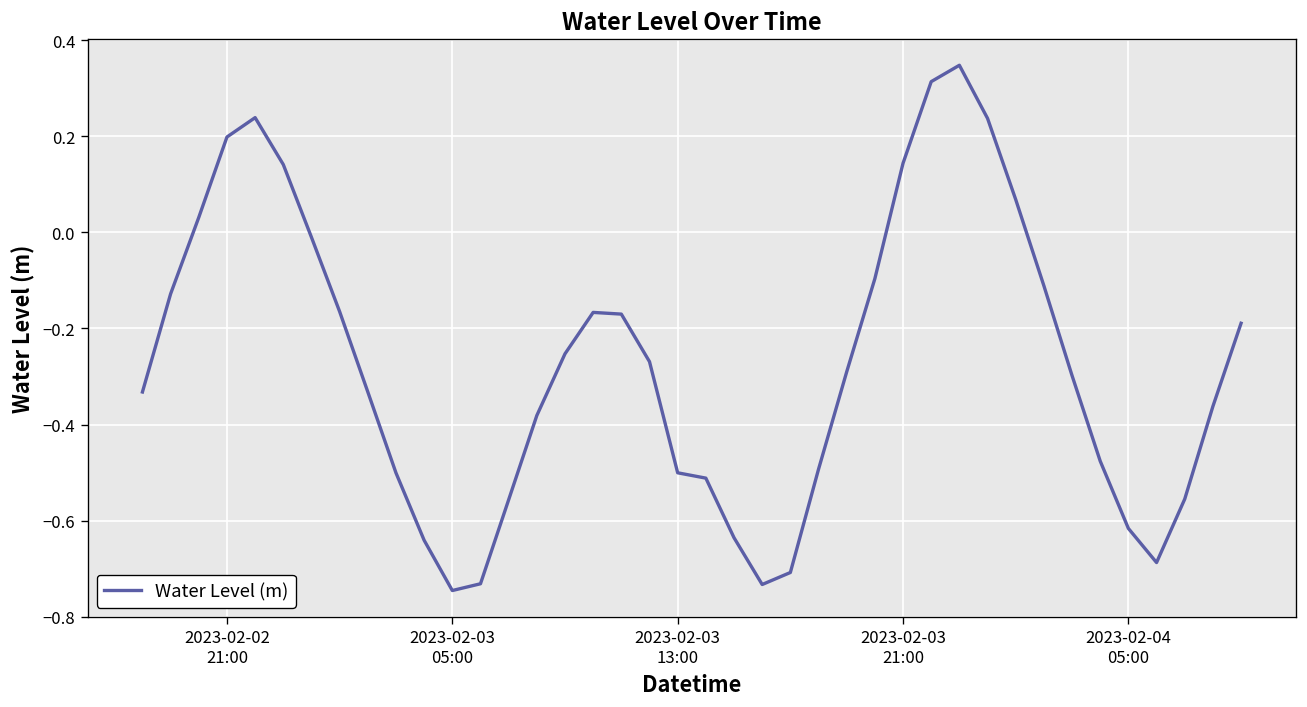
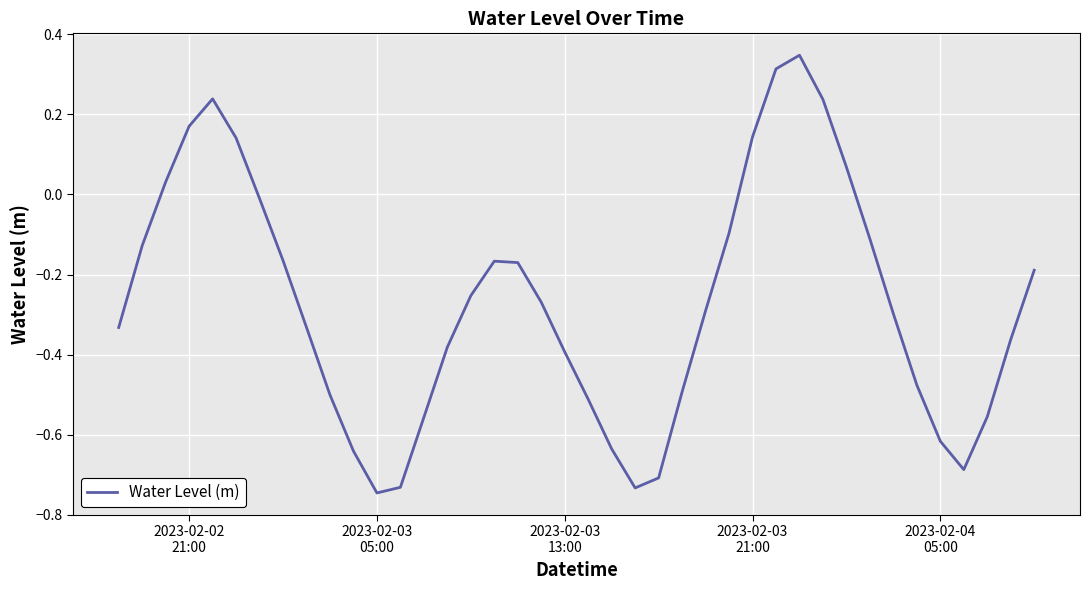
  {
-   "2023-02-02 21:00": 0.20,
+   "2023-02-02 21:00": 0.17,
    "2023-02-03 05:00": -0.75,
-   "2023-02-03 13:00": -0.50,
+   "2023-02-03 13:00": -0.39,
    "2023-02-03 21:00": 0.14,
    "2023-02-04 05:00": -0.62
  }
